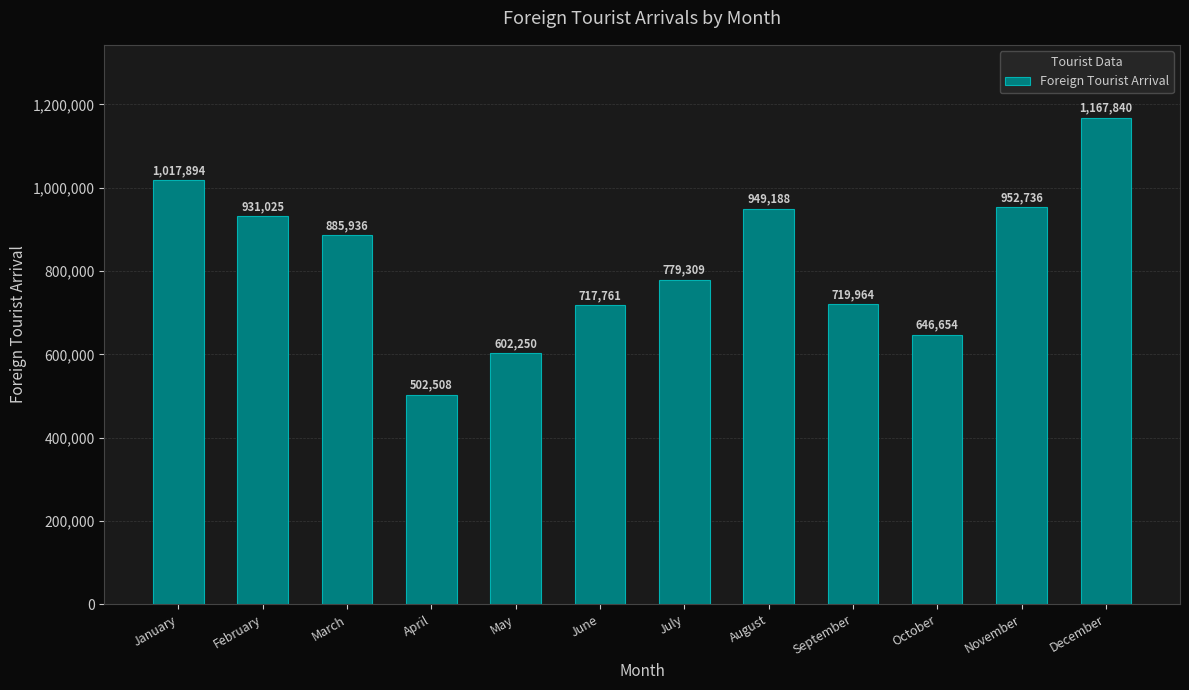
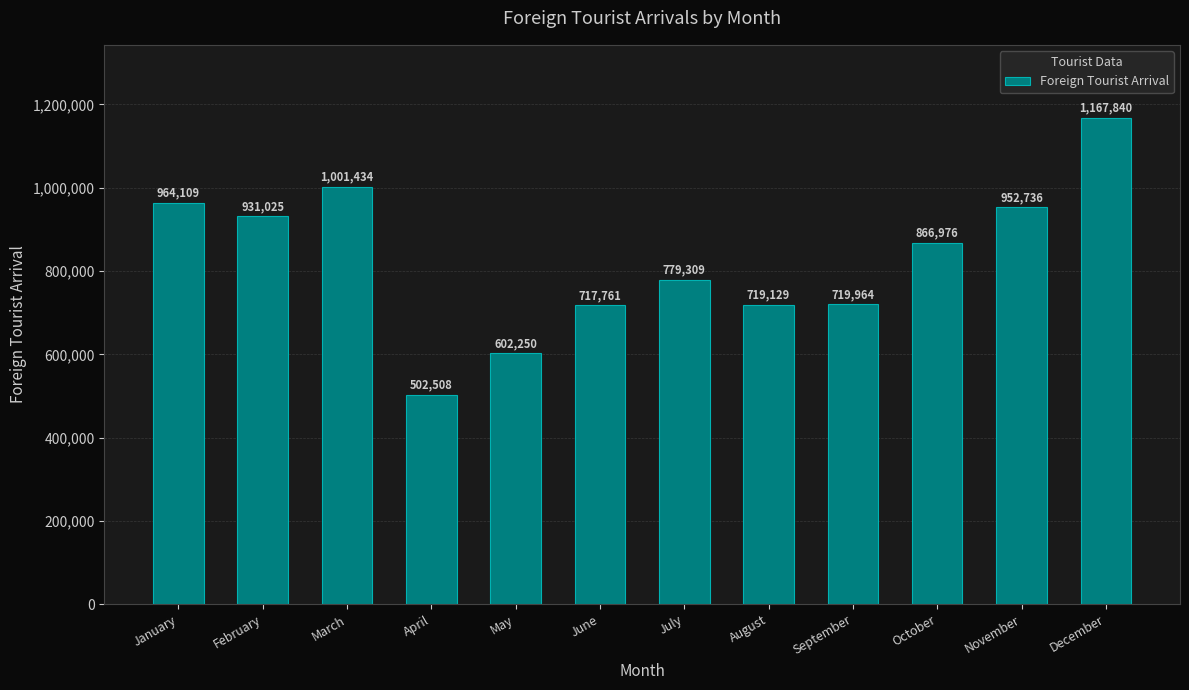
  {
-   "January": "1,017,894",
+   "January": "964,109",
    "February": "931,025",
-   "March": "885,936",
+   "March": "1,001,434",
    "April": "502,508",
    "May": "602,250",
    "June": "717,761",
    "July": "779,309",
-   "August": "949,188",
+   "August": "719,129",
    "September": "719,964",
-   "October": "646,654",
+   "October": "866,976",
    "November": "952,736",
    "December": "1,167,840"
  }
